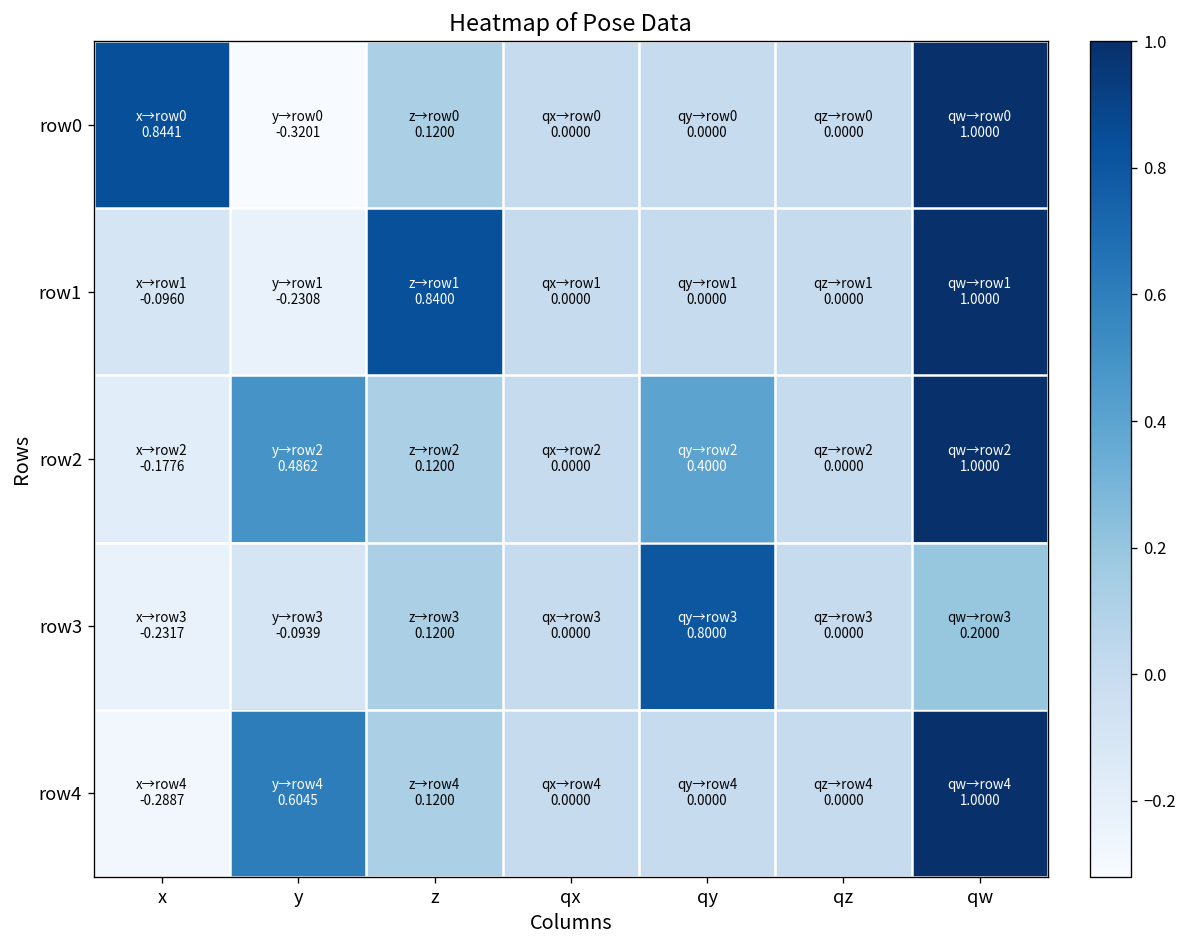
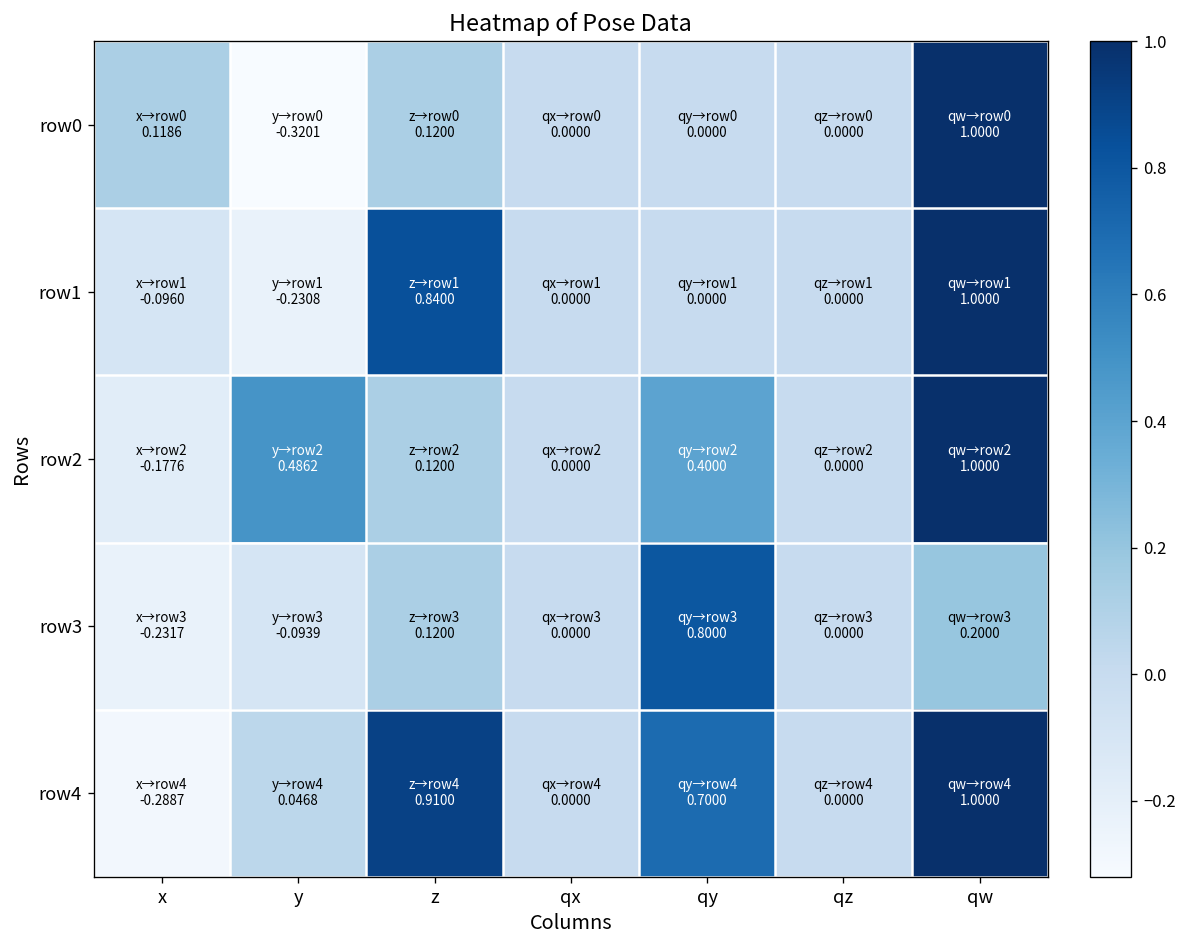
  {
    "row0": {
-     "x": 0.8441,
+     "x": 0.1186,
      "y": -0.3201,
      "z": 0.1200,
      "qx": 0.0000,
      "qy": 0.0000,
      "qz": 0.0000,
      "qw": 1.0000
    },
    "row1": {
      "x": -0.0960,
      "y": -0.2308,
      "z": 0.8400,
      "qx": 0.0000,
      "qy": 0.0000,
      "qz": 0.0000,
      "qw": 1.0000
    },
    "row2": {
      "x": -0.1776,
      "y": 0.4862,
      "z": 0.1200,
      "qx": 0.0000,
      "qy": 0.4000,
      "qz": 0.0000,
      "qw": 1.0000
    },
    "row3": {
      "x": -0.2317,
      "y": -0.0939,
      "z": 0.1200,
      "qx": 0.0000,
      "qy": 0.8000,
      "qz": 0.0000,
      "qw": 0.2000
    },
    "row4": {
      "x": -0.2887,
-     "y": 0.6045,
-     "z": 0.1200,
+     "y": 0.0468,
+     "z": 0.9100,
      "qx": 0.0000,
-     "qy": 0.0000,
+     "qy": 0.7000,
      "qz": 0.0000,
      "qw": 1.0000
    }
  }
